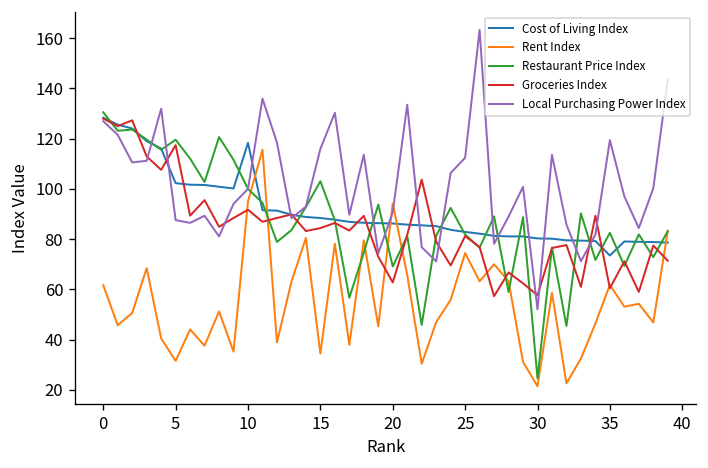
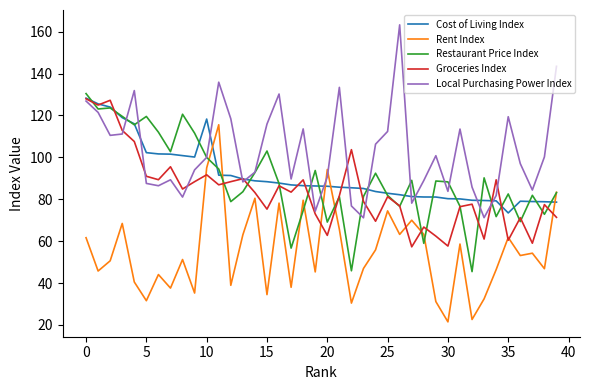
  {
    "Cost of Living Index": {
      "5": 102,
      "10": 118,
      "15": 88,
      "20": 86,
      "30": 80,
      "35": 73
    },
    "Rent Index": {
      "0": 62,
      "5": 32,
      "10": 95,
      "15": 35,
      "20": 94,
      "25": 74,
      "30": 21,
      "35": 62
    },
    "Restaurant Price Index": {
      "0": 130,
      "5": 120,
      "15": 103,
      "20": 69,
-     "30": 25,
+     "30": 88,
      "35": 83
    },
    "Groceries Index": {
-     "5": 117,
+     "5": 91,
      "10": 92,
-     "15": 84,
+     "15": 75,
      "20": 63,
      "30": 58,
      "35": 60
    },
    "Local Purchasing Power Index": {
      "5": 88,
      "15": 116,
      "20": 91,
      "25": 112,
-     "30": 52,
+     "30": 84,
      "35": 119
    }
  }
